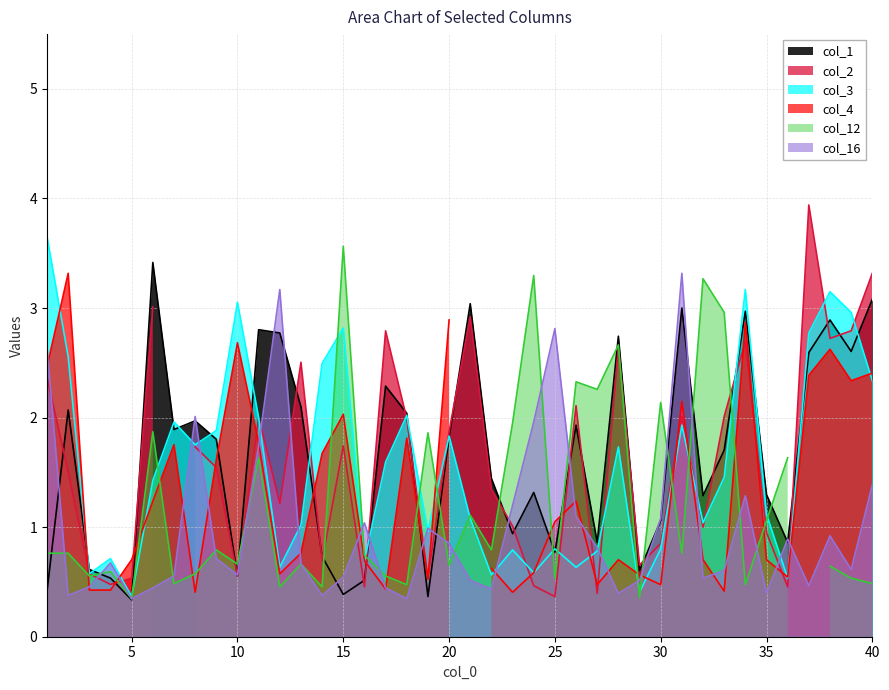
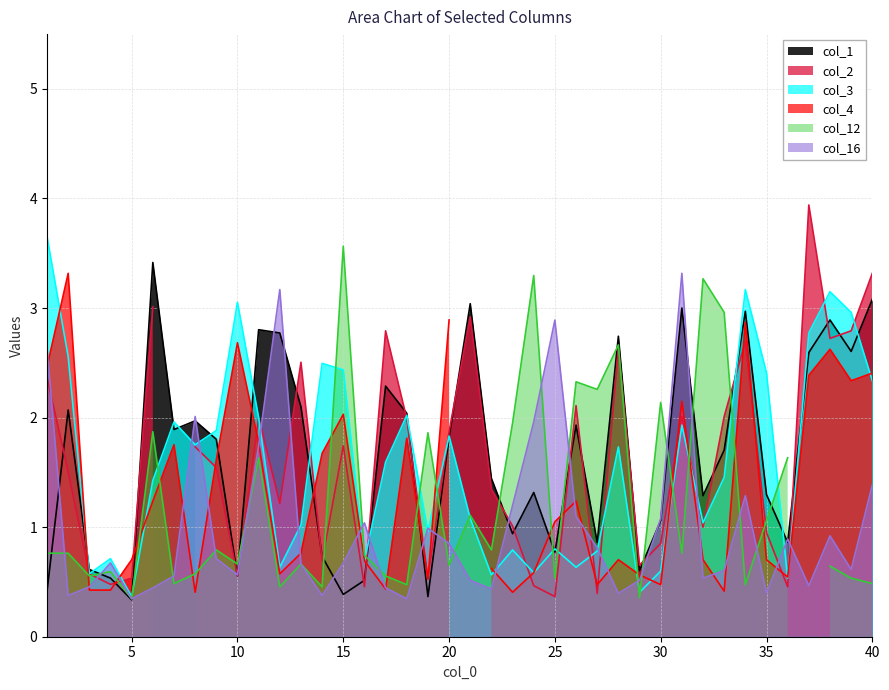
  {
    "col_1": {
      "15": 0.39,
      "25": 0.77,
      "35": 1.30,
      "40": 3.08
    },
    "col_3": {
      "10": 3.05,
-     "15": 2.82,
+     "15": 2.44,
      "25": 0.80,
-     "30": 0.80,
-     "35": 1.12,
+     "30": 0.60,
+     "35": 2.41,
      "40": 2.34
    },
    "col_16": {
-     "15": 0.54,
+     "15": 0.67,
      "20": 0.85,
-     "25": 2.81,
+     "25": 2.89,
      "35": 0.40,
      "40": 1.39
    }
  }
